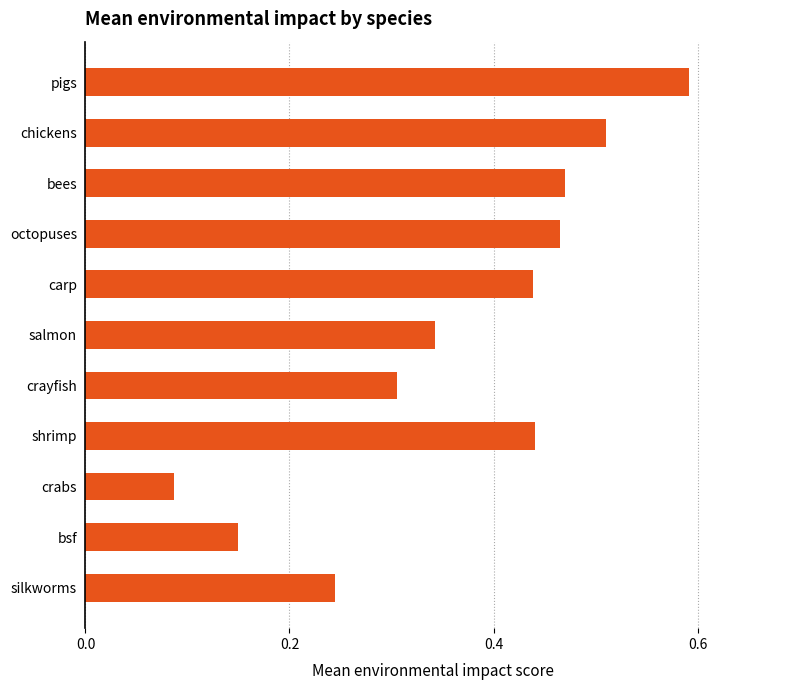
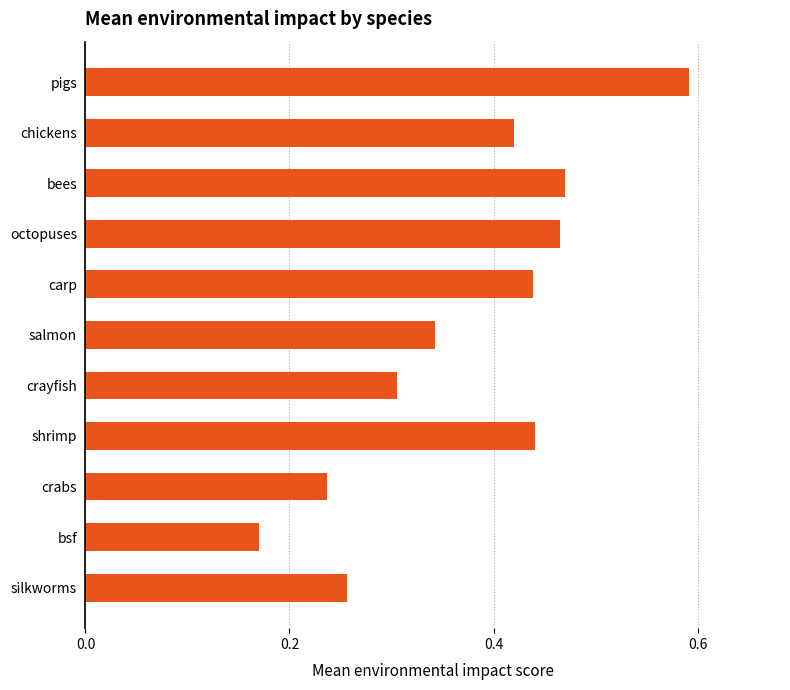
  {
    "pigs": 0.592,
-   "chickens": 0.51,
+   "chickens": 0.42,
    "bees": 0.470,
    "octopuses": 0.465,
    "carp": 0.439,
    "salmon": 0.343,
    "crayfish": 0.305,
    "shrimp": 0.441,
-   "crabs": 0.087,
-   "bsf": 0.15,
-   "silkworms": 0.245
+   "crabs": 0.237,
+   "bsf": 0.17,
+   "silkworms": 0.256
  }
